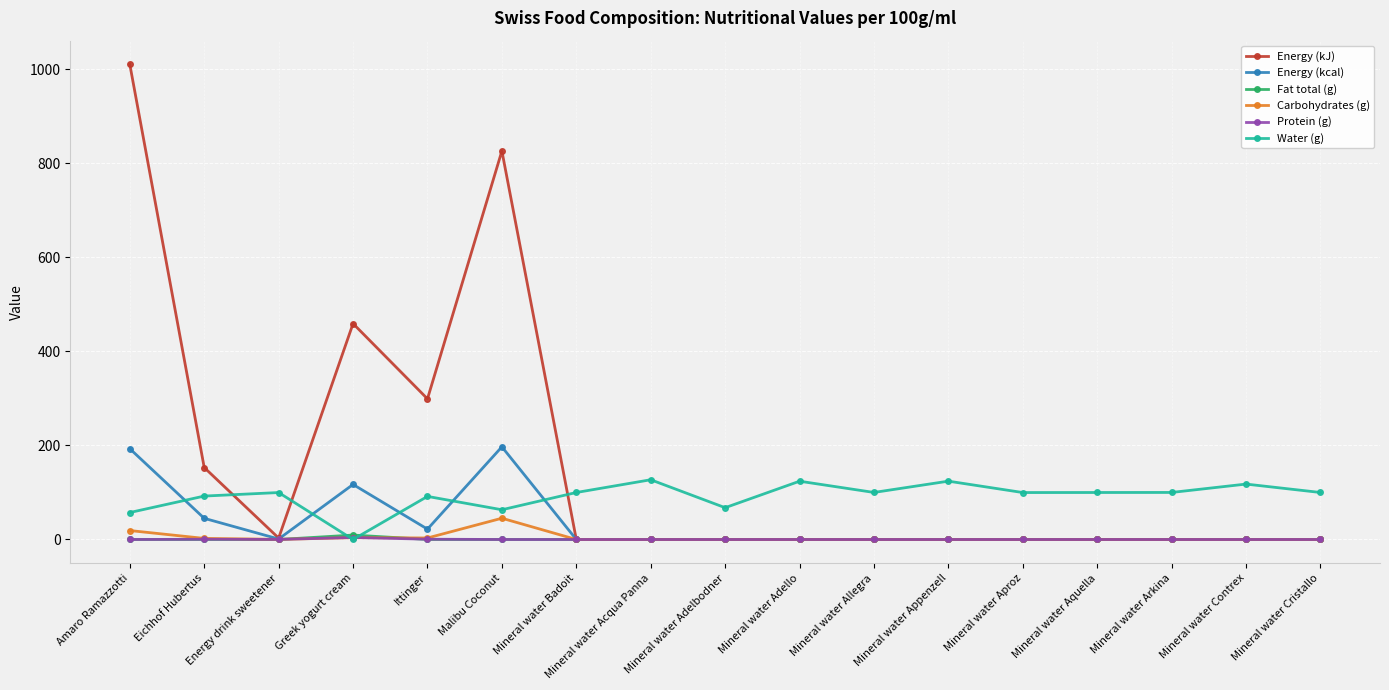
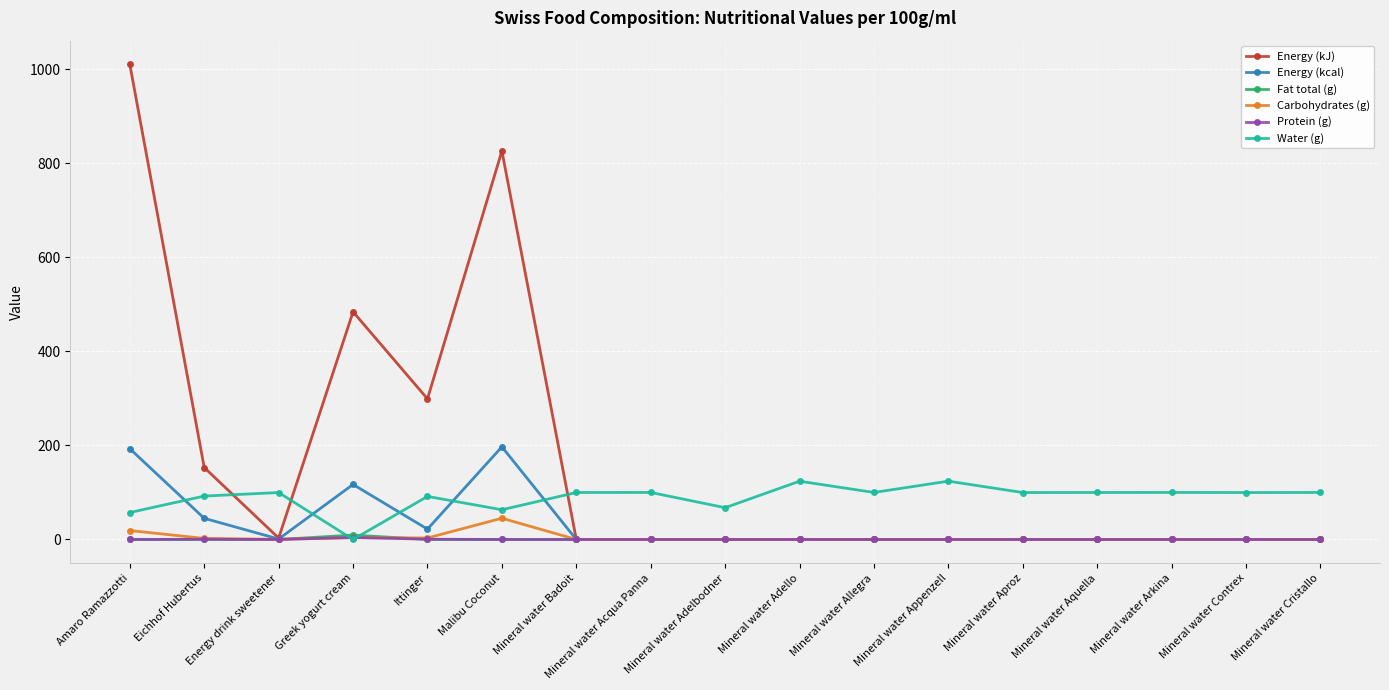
  {
    "Energy (kJ)": {
      "Amaro Ramazzotti": 1010,
      "Eichhof Hubertus": 150,
-     "Greek yogurt cream": 460,
+     "Greek yogurt cream": 480,
      "Ittinger": 300,
      "Malibu Coconut": 830
    },
    "Energy (kcal)": {
      "Amaro Ramazzotti": 190,
      "Eichhof Hubertus": 50,
      "Greek yogurt cream": 120,
      "Ittinger": 20,
      "Malibu Coconut": 200
    },
    "Carbohydrates (g)": {
      "Amaro Ramazzotti": 20,
      "Malibu Coconut": 50
    },
    "Water (g)": {
      "Amaro Ramazzotti": 60,
      "Eichhof Hubertus": 90,
      "Energy drink sweetener": 100,
      "Ittinger": 90,
      "Malibu Coconut": 60,
      "Mineral water Badoit": 100,
-     "Mineral water Acqua Panna": 130,
+     "Mineral water Acqua Panna": 100,
      "Mineral water Adelbodner": 70,
      "Mineral water Adello": 120,
      "Mineral water Allegra": 100,
      "Mineral water Appenzell": 120,
      "Mineral water Aproz": 100,
      "Mineral water Aquella": 100,
      "Mineral water Arkina": 100,
-     "Mineral water Contrex": 120,
+     "Mineral water Contrex": 100,
      "Mineral water Cristallo": 100
    }
  }
